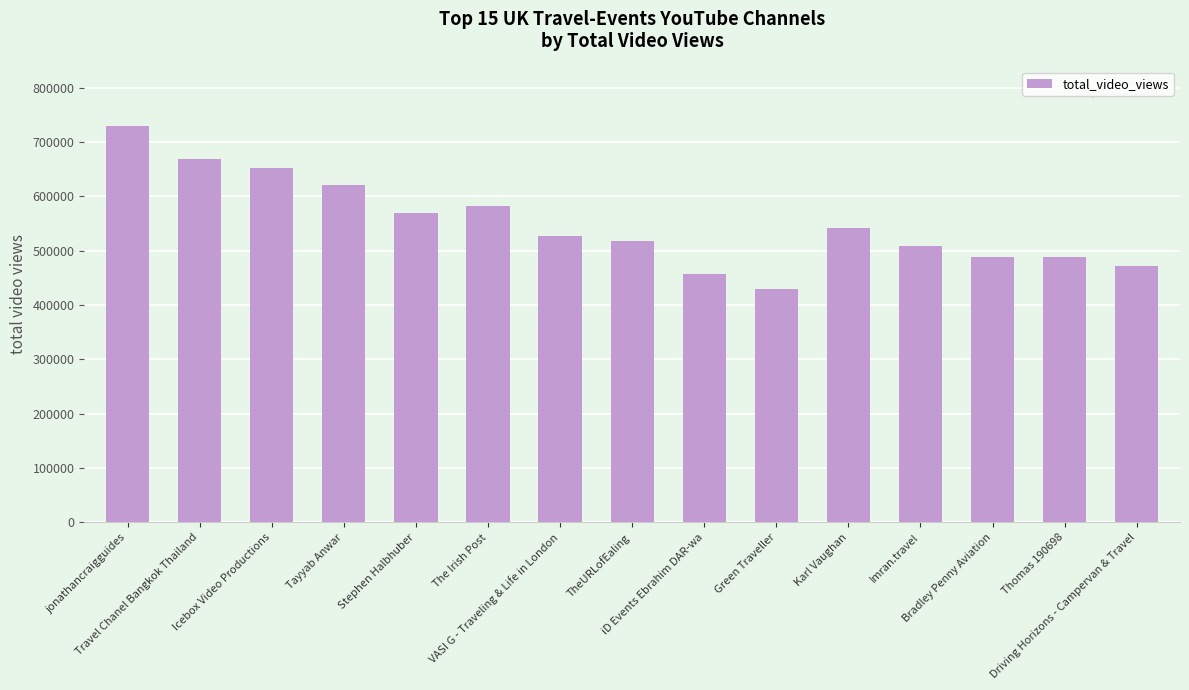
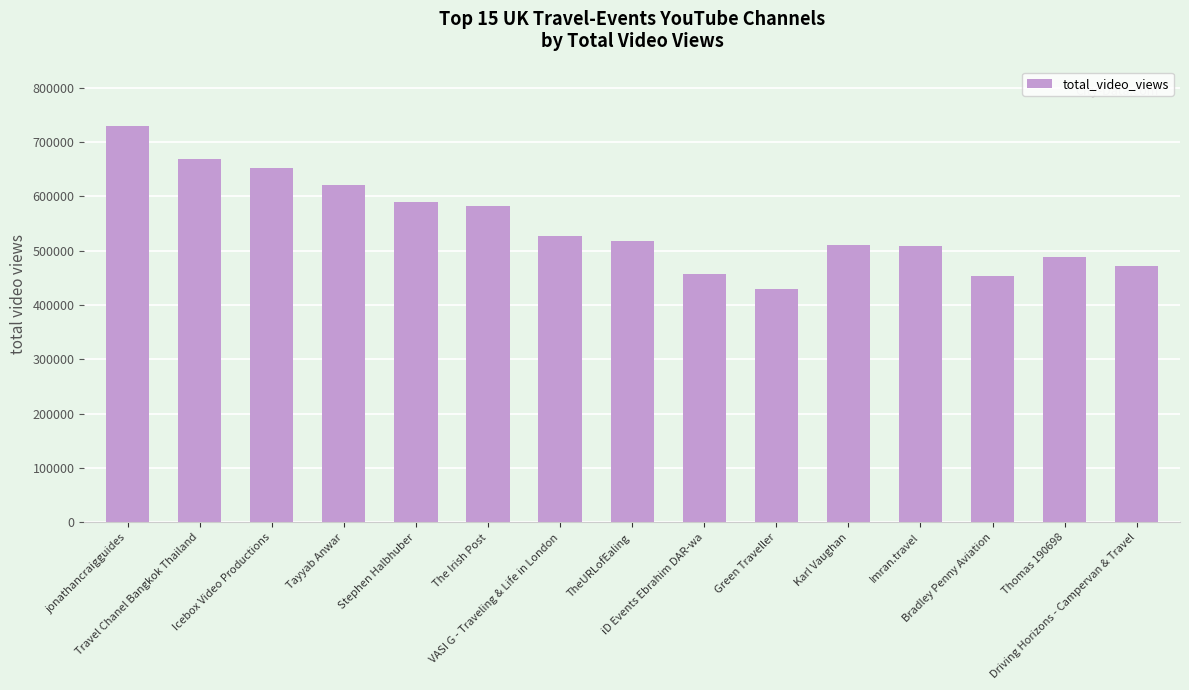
  {
    "jonathancraigguides": 730000,
    "Travel Chanel Bangkok Thailand": 670000,
    "Icebox Video Productions": 650000,
    "Tayyab Anwar": 620000,
-   "Stephen Halbhuber": 570000,
+   "Stephen Halbhuber": 590000,
    "The Irish Post": 580000,
    "VASI G - Traveling & Life in London": 530000,
    "TheURLofEaling": 520000,
    "iD Events Ebrahim DAR-wa": 460000,
    "Green Traveller": 430000,
-   "Karl Vaughan": 540000,
+   "Karl Vaughan": 510000,
    "Imran.travel": 510000,
-   "Bradley Penny Aviation": 490000,
+   "Bradley Penny Aviation": 450000,
    "Thomas 190698": 490000,
    "Driving Horizons - Campervan & Travel": 470000
  }
